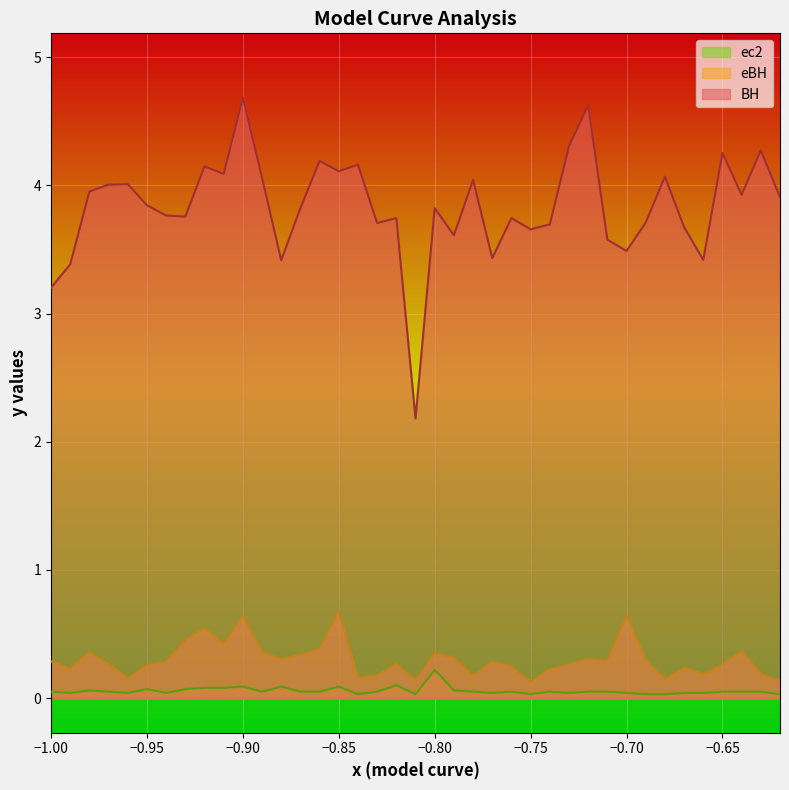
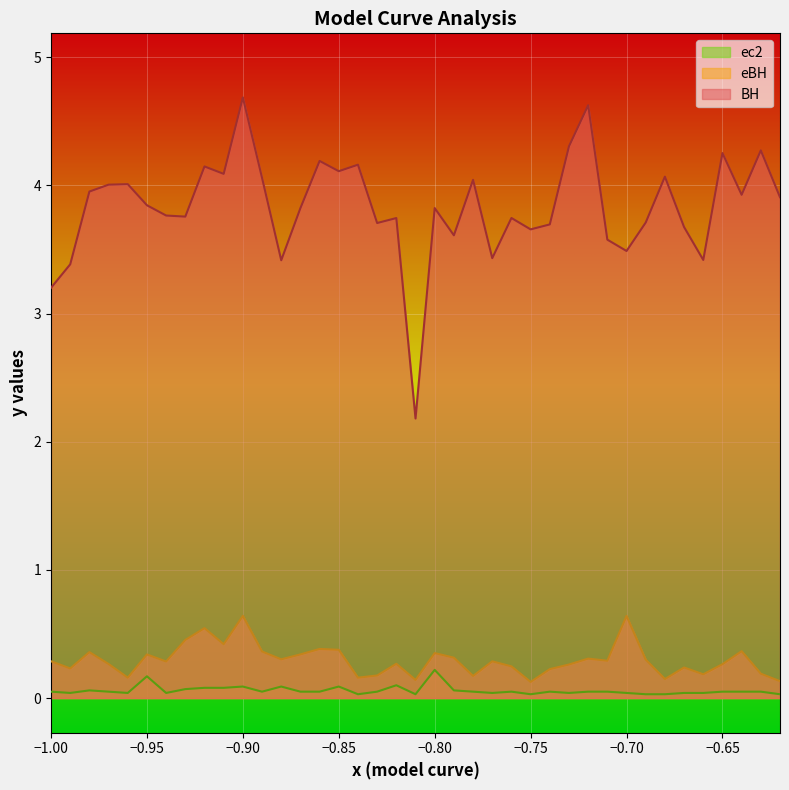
  {
    "ec2": {
      "−1.00": 0.05,
-     "−0.95": 0.07,
+     "−0.95": 0.17,
      "−0.90": 0.09,
      "−0.85": 0.09,
      "−0.80": 0.22,
      "−0.75": 0.03,
      "−0.70": 0.04,
      "−0.65": 0.05
    },
    "eBH": {
      "−1.00": 0.29,
-     "−0.95": 0.26,
+     "−0.95": 0.34,
      "−0.90": 0.64,
-     "−0.85": 0.68,
+     "−0.85": 0.38,
      "−0.80": 0.35,
      "−0.75": 0.13,
      "−0.70": 0.64,
      "−0.65": 0.26
    },
    "BH": {
      "−1.00": 3.20,
      "−0.95": 3.84,
      "−0.90": 4.69,
      "−0.85": 4.11,
      "−0.80": 3.82,
      "−0.75": 3.66,
      "−0.70": 3.49,
      "−0.65": 4.25
    }
  }
